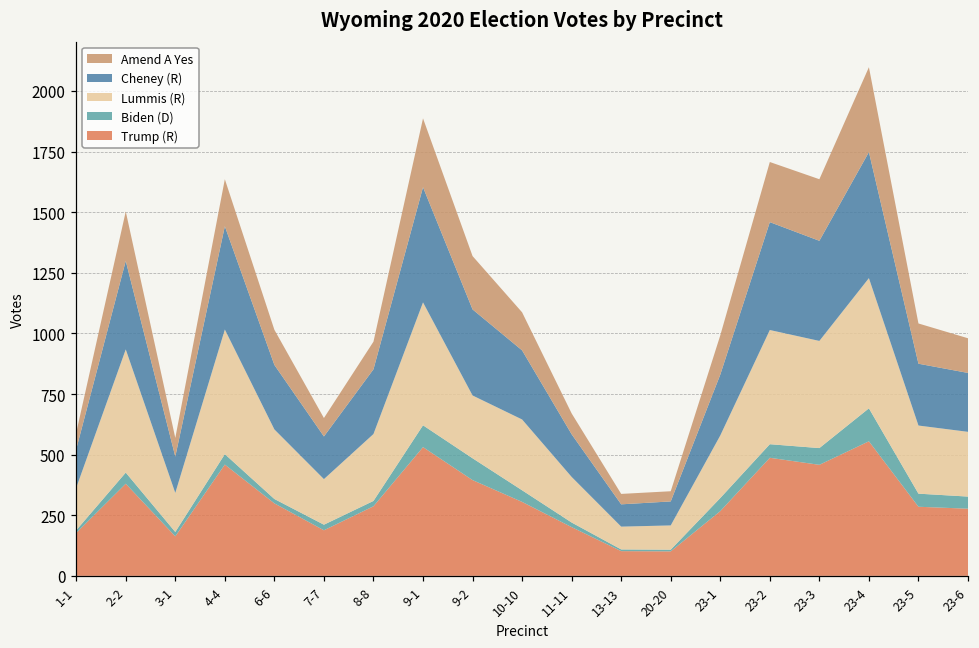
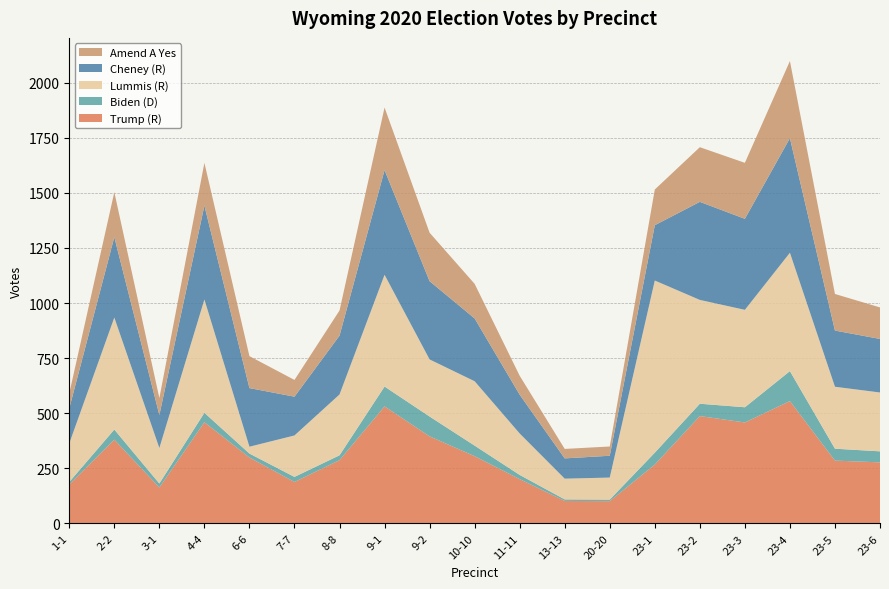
  {
    "Lummis (R)": {
      "1-1": 180,
      "2-2": 510,
      "3-1": 160,
      "4-4": 510,
-     "6-6": 290,
+     "6-6": 30,
      "7-7": 190,
      "8-8": 280,
      "9-1": 510,
      "9-2": 260,
      "10-10": 290,
      "11-11": 190,
      "13-13": 90,
      "20-20": 100,
-     "23-1": 260,
+     "23-1": 780,
      "23-2": 470,
      "23-3": 440,
      "23-4": 540,
      "23-5": 280,
      "23-6": 270
    }
  }
